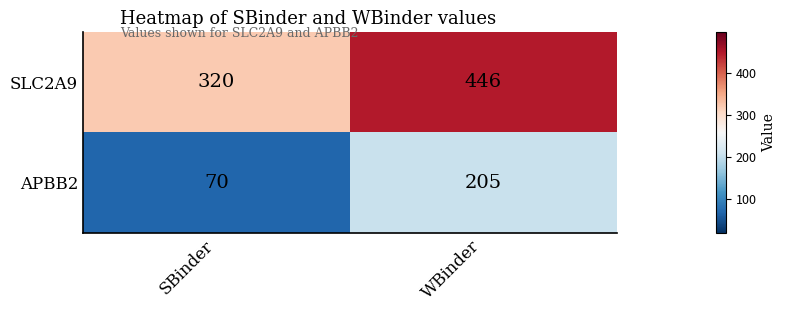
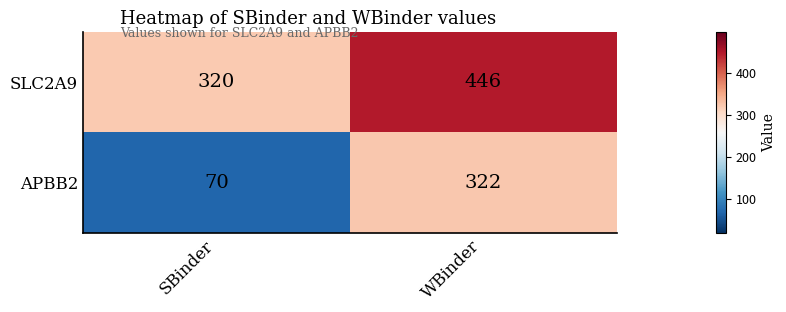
  {
    "SLC2A9": {
      "SBinder": 320,
      "WBinder": 446
    },
    "APBB2": {
      "SBinder": 70,
-     "WBinder": 205
+     "WBinder": 322
    }
  }
